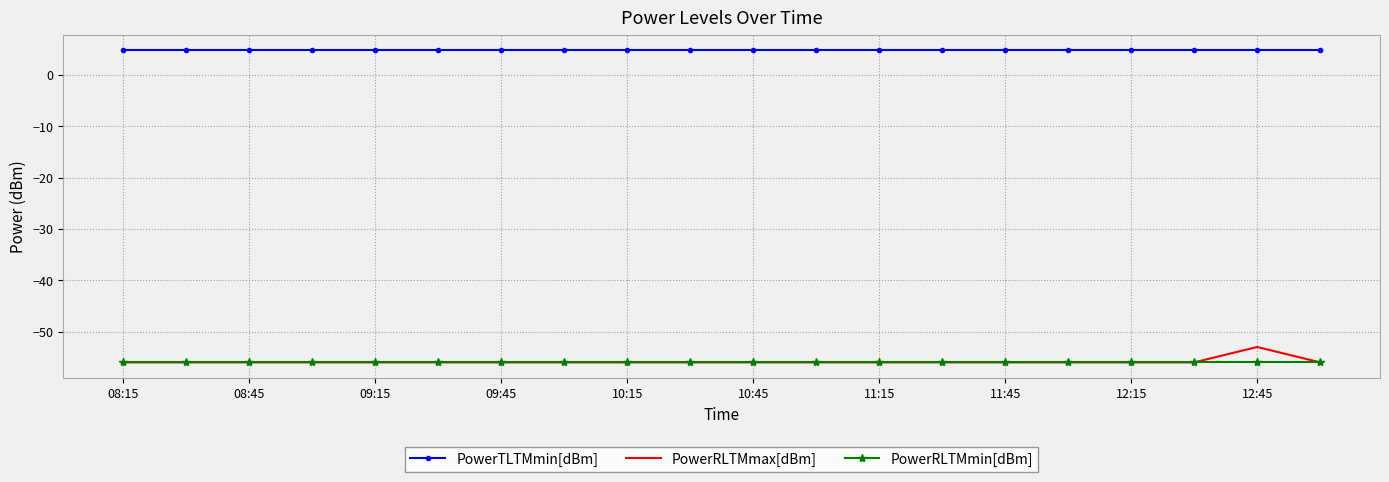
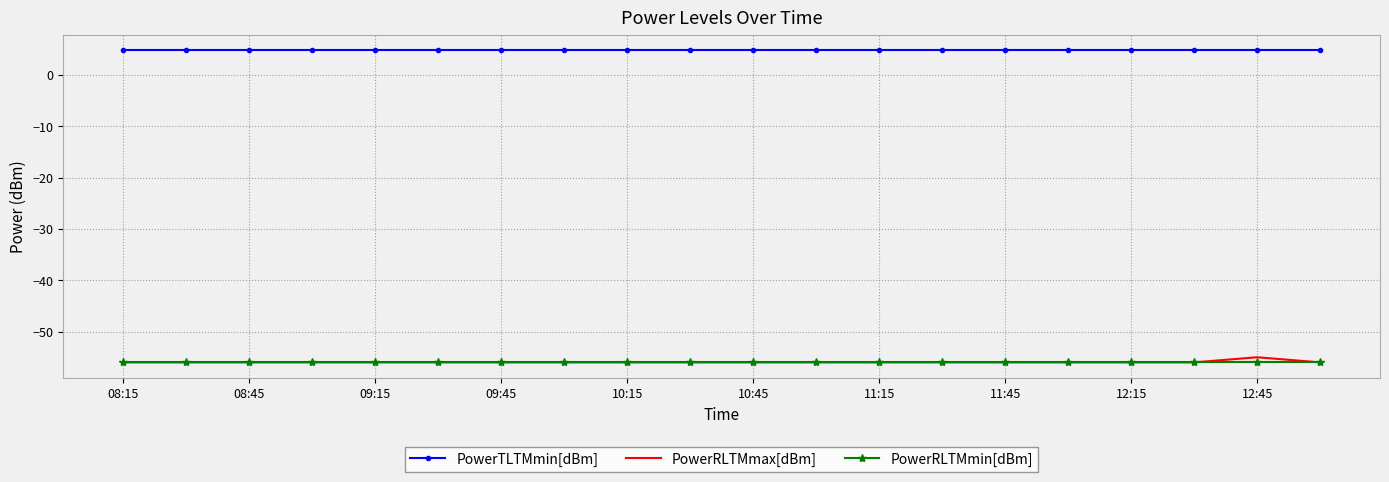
  {
    "PowerTLTMmin[dBm]": {
      "08:15": 5,
      "08:45": 5,
      "09:15": 5,
      "09:45": 5,
      "10:15": 5,
      "10:45": 5,
      "11:15": 5,
      "11:45": 5,
      "12:15": 5,
      "12:45": 5
    },
    "PowerRLTMmax[dBm]": {
-     "12:45": -53
+     "12:45": -55
    },
    "PowerRLTMmin[dBm]": {
      "12:45": -56
    }
  }
